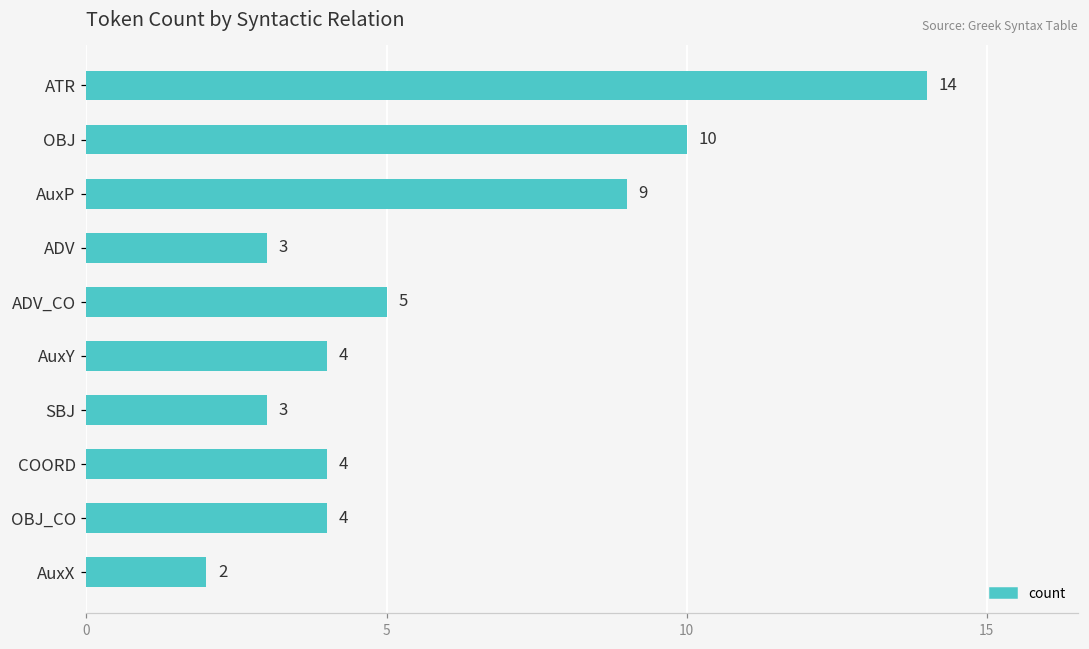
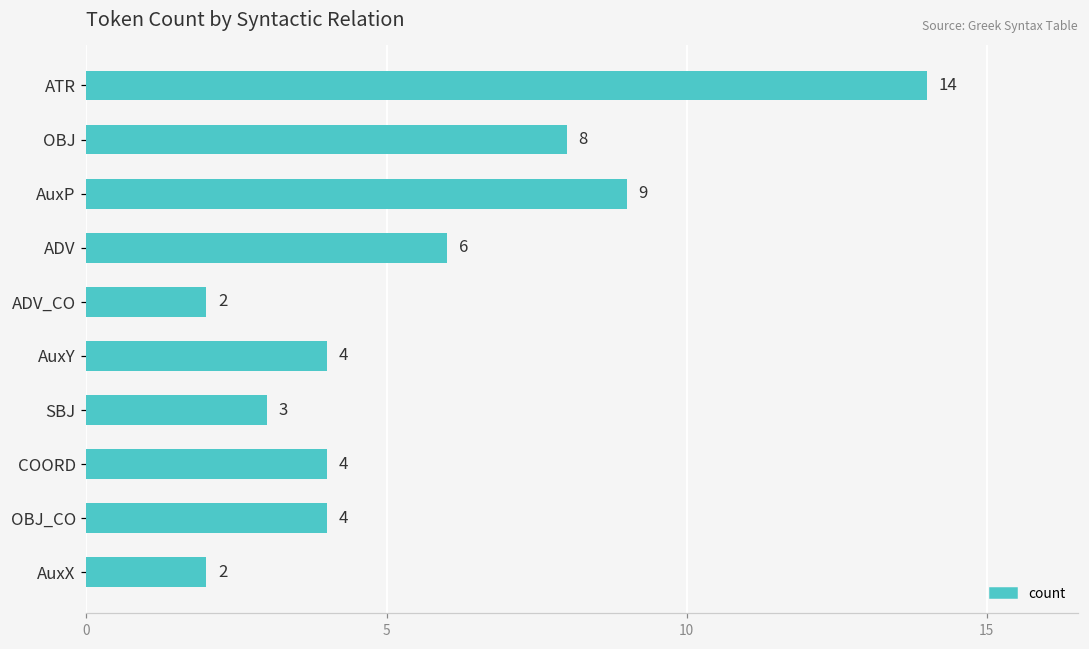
  {
    "ATR": 14,
-   "OBJ": 10,
+   "OBJ": 8,
    "AuxP": 9,
-   "ADV": 3,
-   "ADV_CO": 5,
+   "ADV": 6,
+   "ADV_CO": 2,
    "AuxY": 4,
    "SBJ": 3,
    "COORD": 4,
    "OBJ_CO": 4,
    "AuxX": 2
  }
